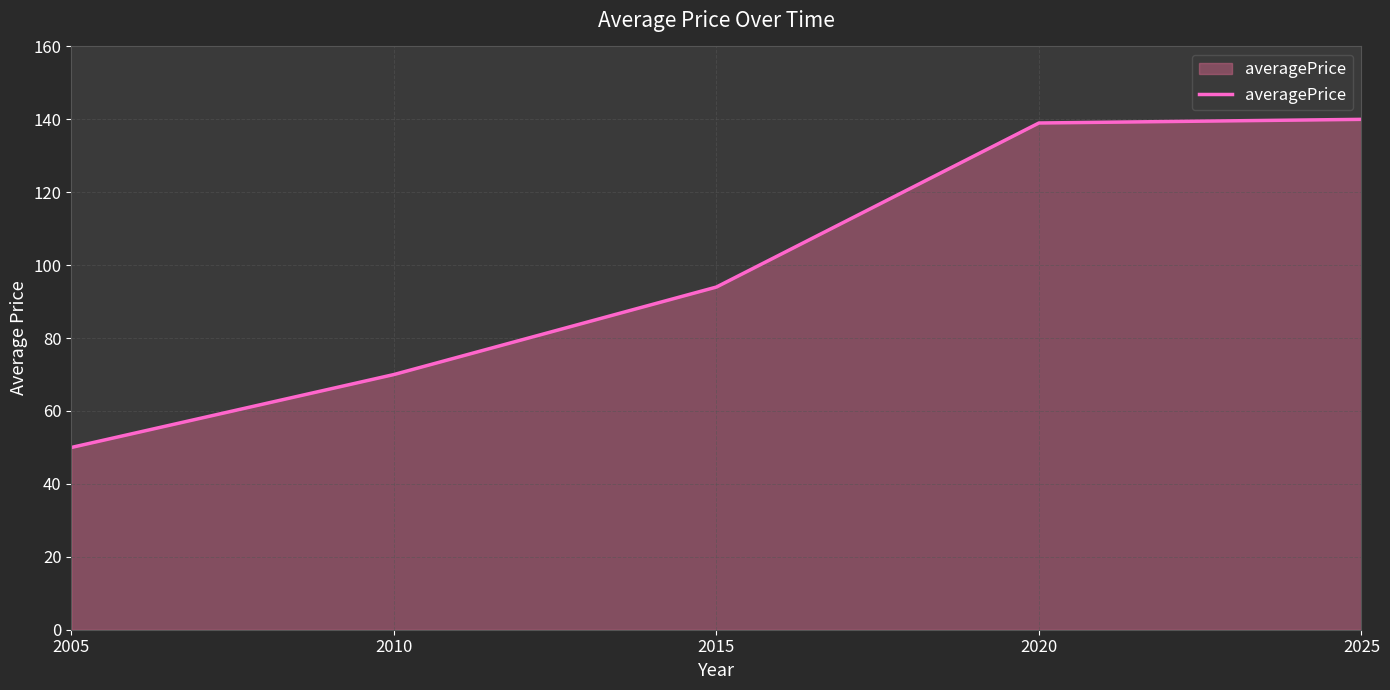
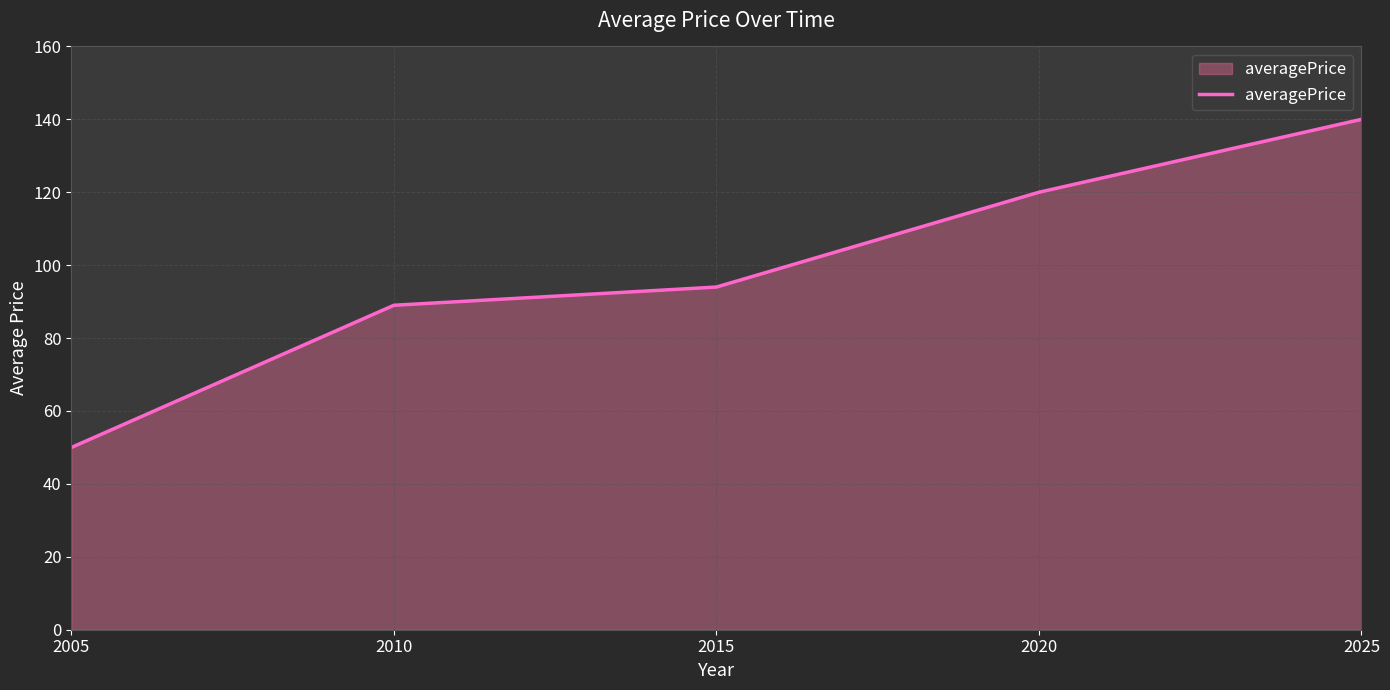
  {
    "2005": 50,
-   "2010": 70,
+   "2010": 89,
    "2015": 94,
-   "2020": 139,
+   "2020": 120,
    "2025": 140
  }
